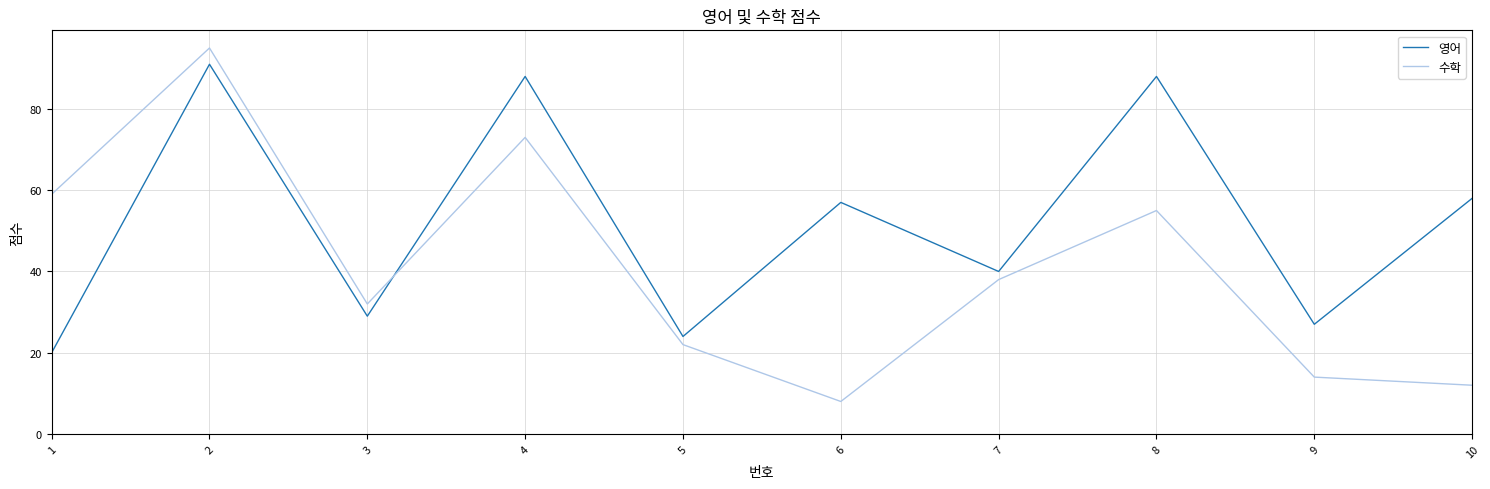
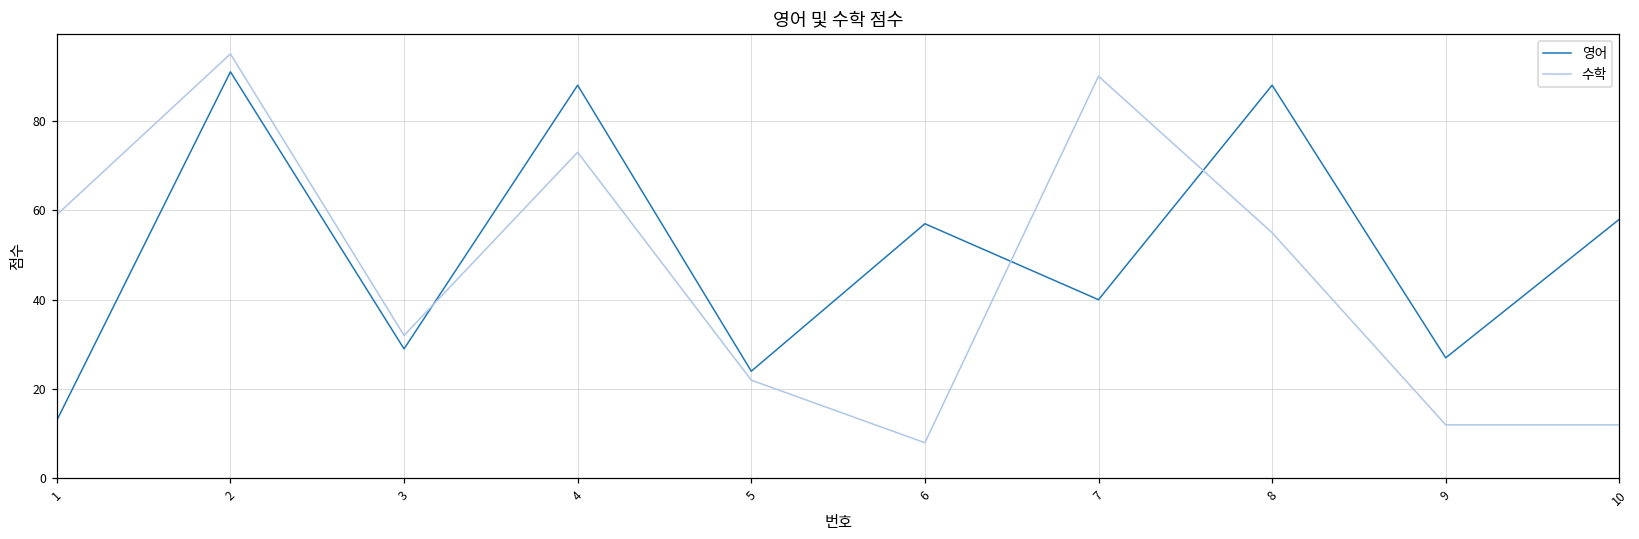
  {
    "영어": {
-     "1": 20,
+     "1": 13,
      "2": 91,
      "3": 29,
      "4": 88,
      "5": 24,
      "6": 57,
      "7": 40,
      "8": 88,
      "9": 27,
      "10": 58
    },
    "수학": {
      "1": 59,
      "2": 95,
      "3": 32,
      "4": 73,
      "5": 22,
      "6": 8,
-     "7": 38,
+     "7": 90,
      "8": 55,
-     "9": 14,
+     "9": 12,
      "10": 12
    }
  }
